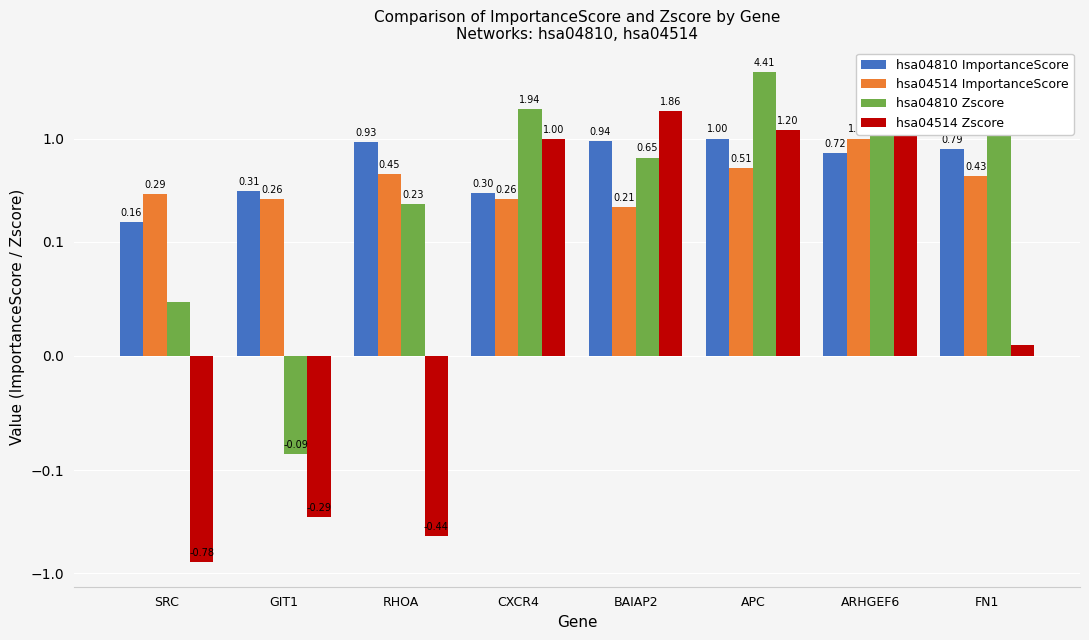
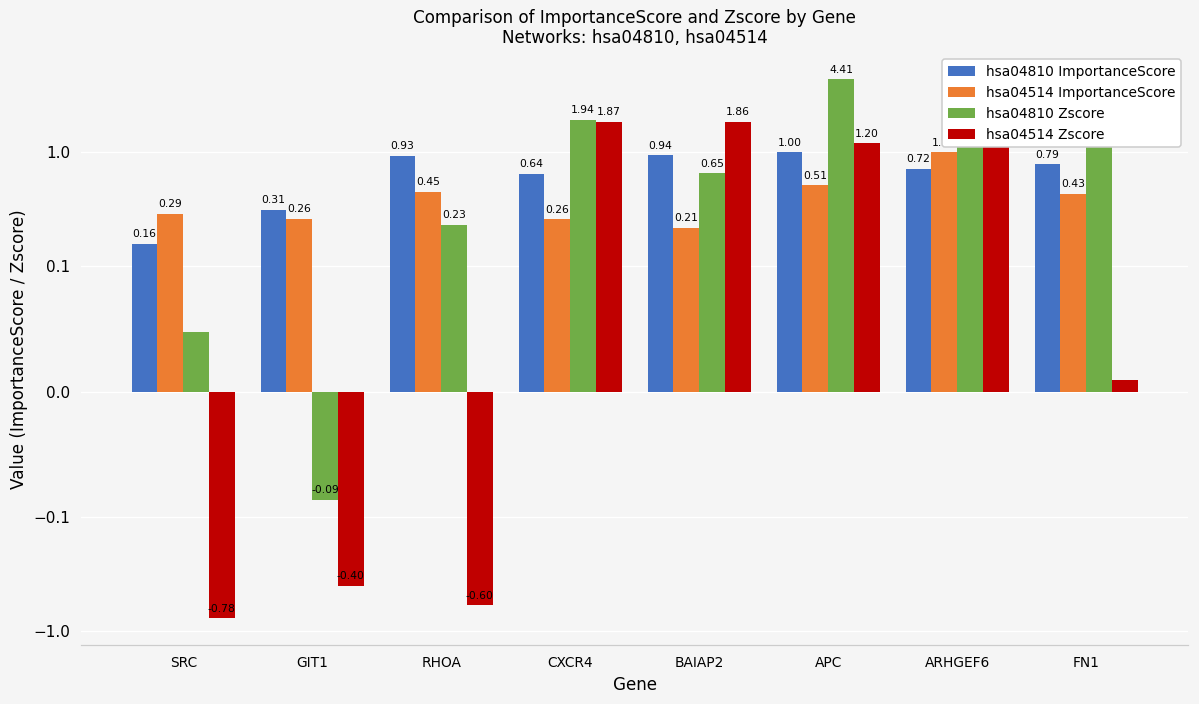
  {
    "hsa04810 ImportanceScore": {
      "SRC": 0.16,
      "GIT1": 0.31,
      "RHOA": 0.93,
-     "CXCR4": 0.30,
+     "CXCR4": 0.64,
      "BAIAP2": 0.94,
      "APC": 1.00,
      "ARHGEF6": 0.72,
      "FN1": 0.79
    },
    "hsa04514 ImportanceScore": {
      "SRC": 0.29,
      "GIT1": 0.26,
      "RHOA": 0.45,
      "CXCR4": 0.26,
      "BAIAP2": 0.21,
      "APC": 0.51,
      "FN1": 0.43
    },
    "hsa04810 Zscore": {
      "GIT1": -0.09,
      "RHOA": 0.23,
      "CXCR4": 1.94,
      "BAIAP2": 0.65,
      "APC": 4.41
    },
    "hsa04514 Zscore": {
      "SRC": -0.78,
-     "GIT1": -0.29,
-     "RHOA": -0.44,
-     "CXCR4": 1.00,
+     "GIT1": -0.40,
+     "RHOA": -0.60,
+     "CXCR4": 1.87,
      "BAIAP2": 1.86,
      "APC": 1.20
    }
  }
